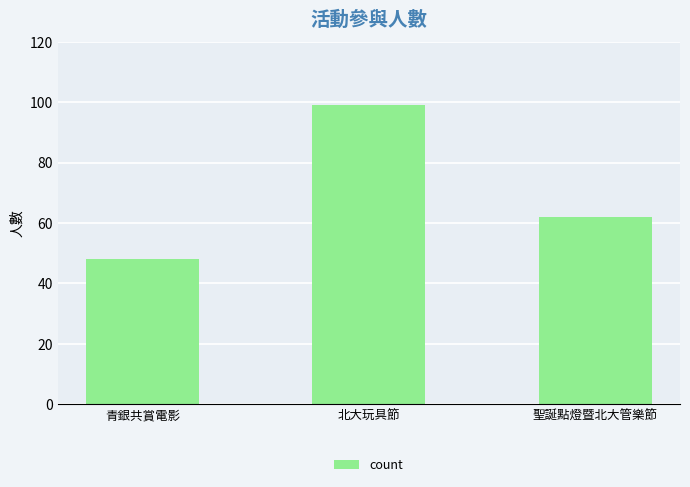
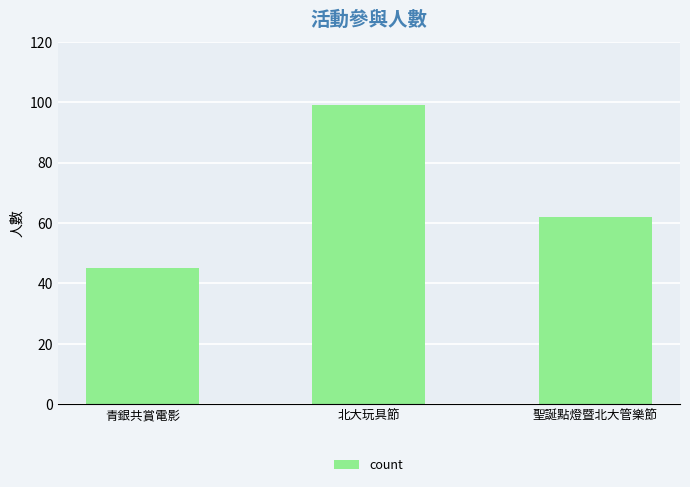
  {
-   "青銀共賞電影": 48,
+   "青銀共賞電影": 45,
    "北大玩具節": 99,
    "聖誕點燈暨北大管樂節": 62
  }
